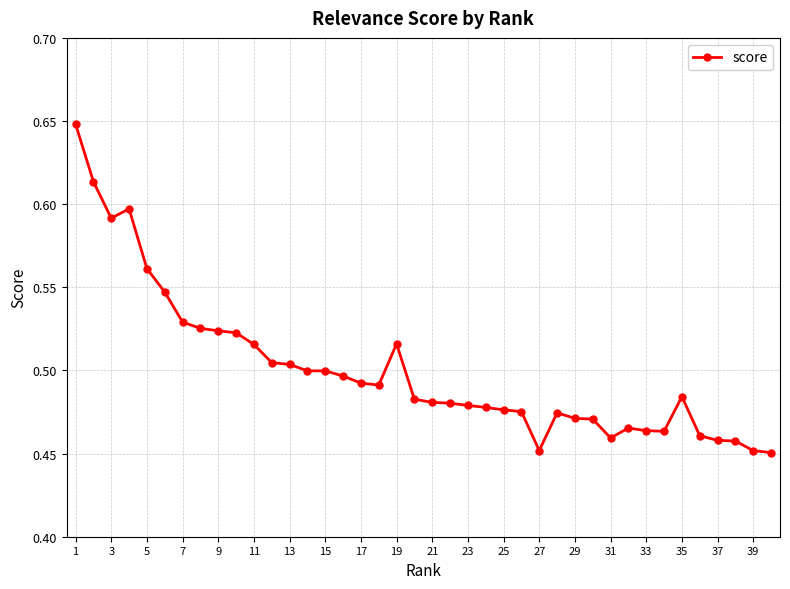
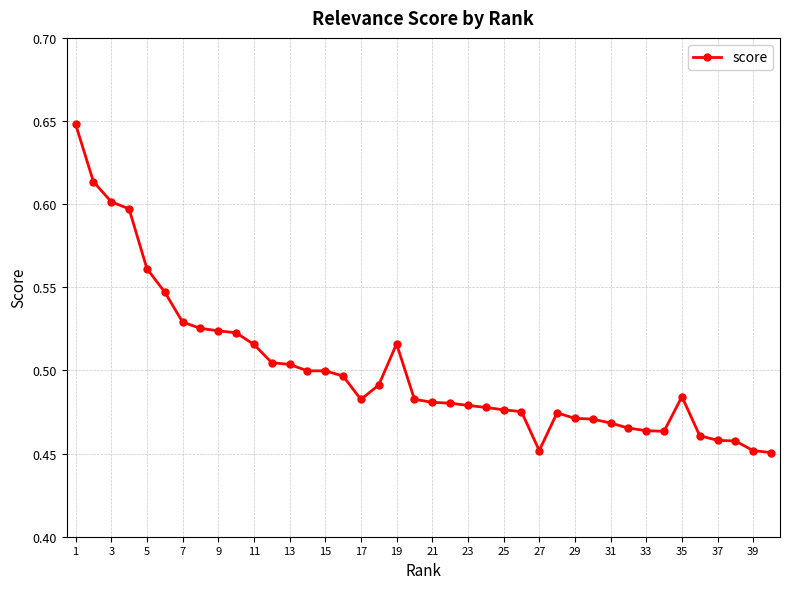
  {
    "1": 0.648,
-   "3": 0.592,
+   "3": 0.601,
    "5": 0.561,
    "7": 0.529,
    "9": 0.524,
    "11": 0.516,
    "13": 0.504,
    "15": 0.500,
-   "17": 0.492,
+   "17": 0.483,
    "19": 0.516,
    "21": 0.481,
    "23": 0.479,
    "25": 0.476,
    "27": 0.452,
    "29": 0.471,
-   "31": 0.459,
+   "31": 0.468,
    "33": 0.464,
    "35": 0.484,
    "37": 0.458,
    "39": 0.452
  }
